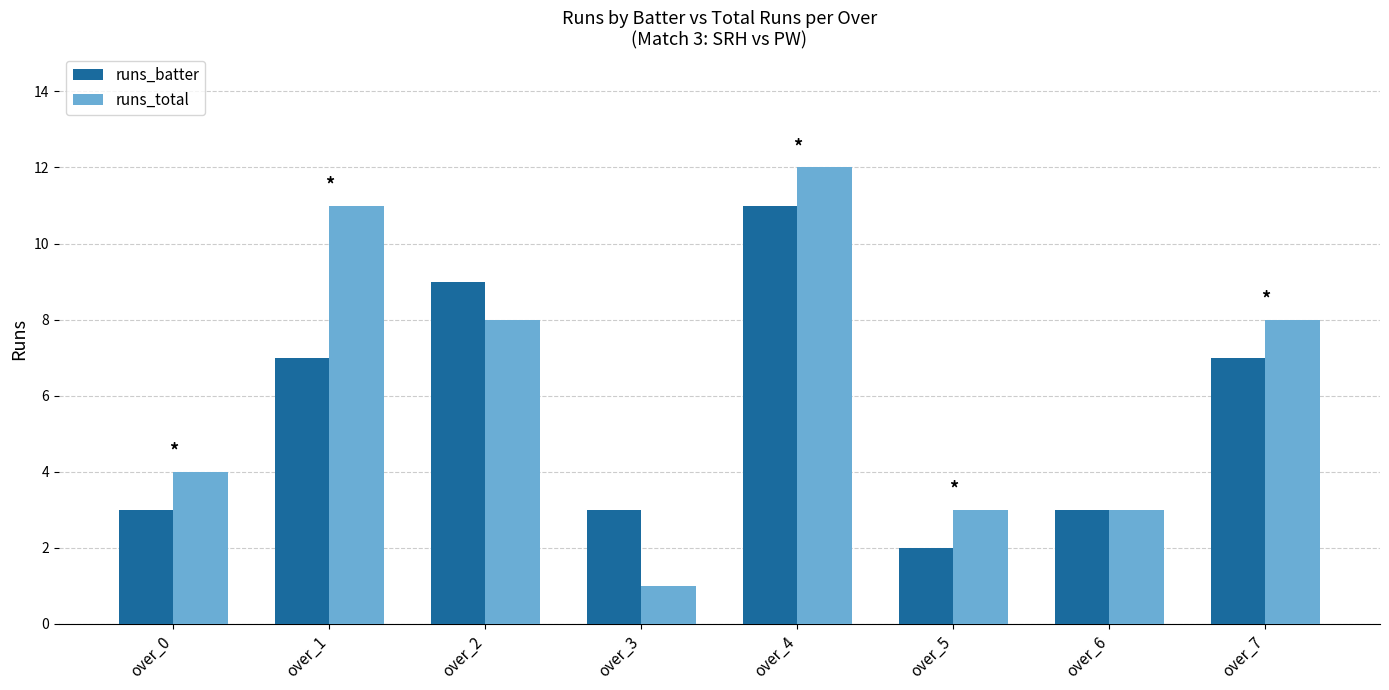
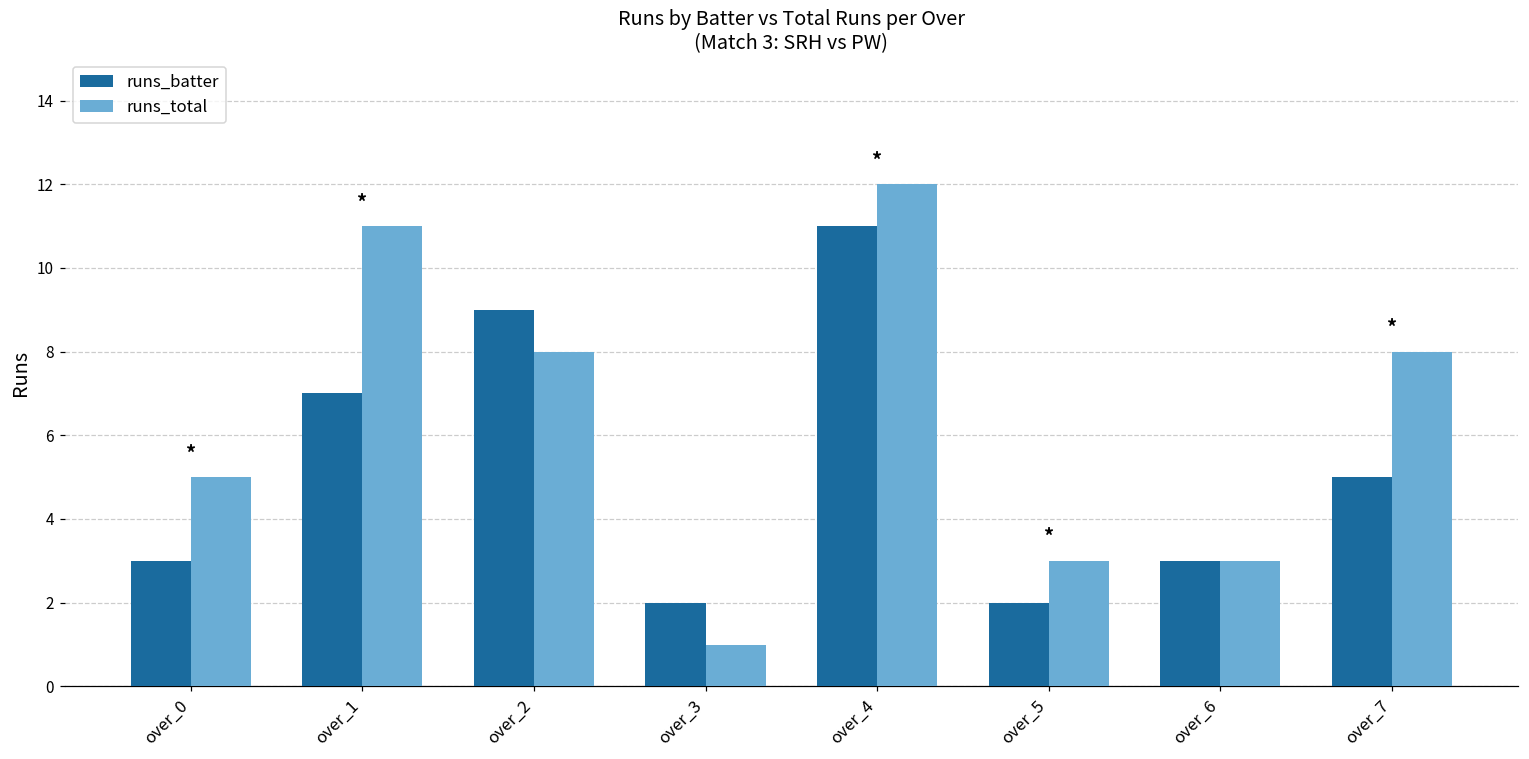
  {
    "runs_batter": {
      "over_0": 3,
      "over_1": 7,
      "over_2": 9,
-     "over_3": 3,
+     "over_3": 2,
      "over_4": 11,
      "over_5": 2,
      "over_6": 3,
-     "over_7": 7
+     "over_7": 5
    },
    "runs_total": {
-     "over_0": 4,
+     "over_0": 5,
      "over_1": 11,
      "over_2": 8,
      "over_3": 1,
      "over_4": 12,
      "over_5": 3,
      "over_6": 3,
      "over_7": 8
    }
  }
